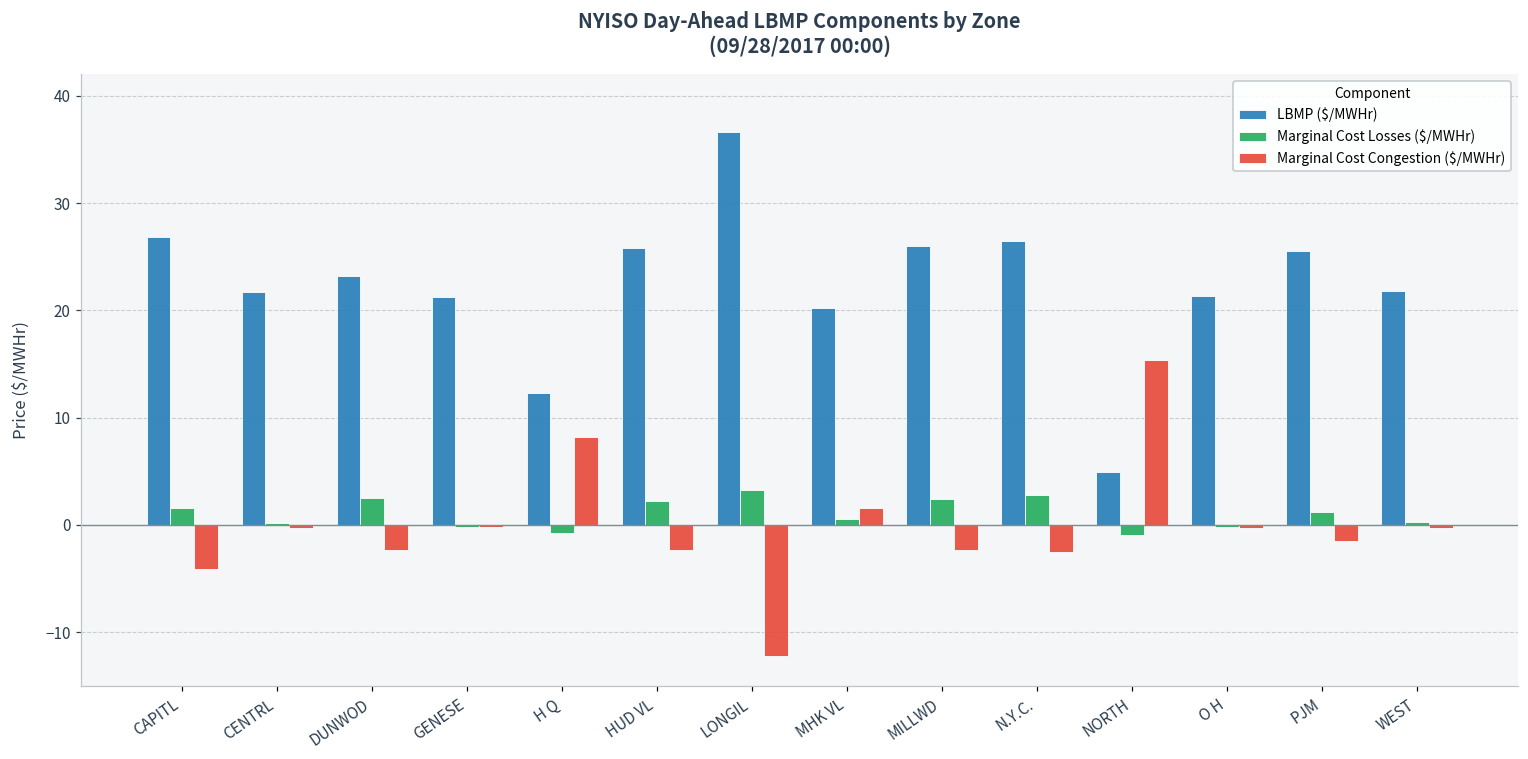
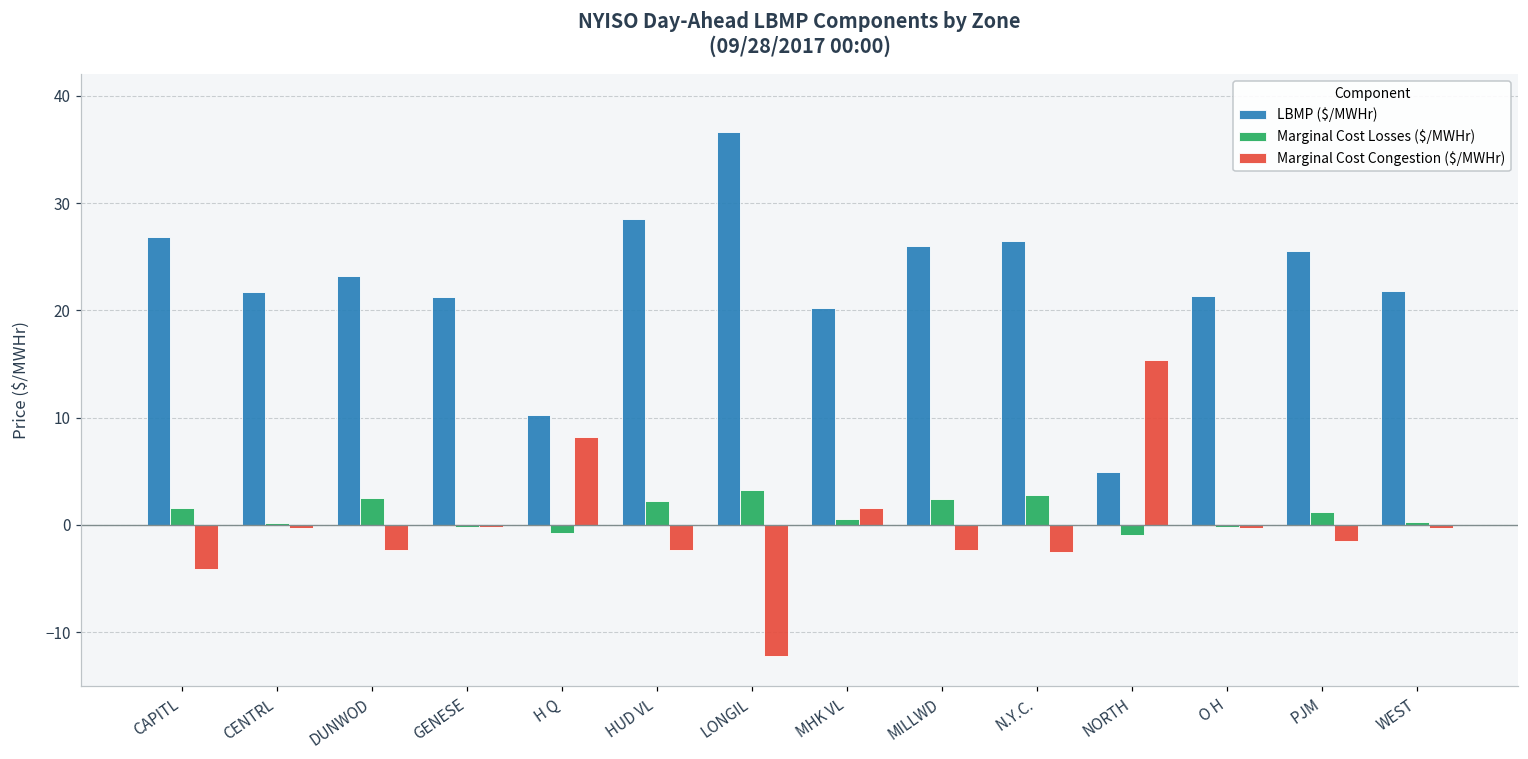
  {
    "LBMP ($/MWHr)": {
      "CAPITL": 27,
      "CENTRL": 22,
      "DUNWOD": 23,
      "GENESE": 21,
-     "H Q": 12,
-     "HUD VL": 26,
+     "H Q": 10,
+     "HUD VL": 29,
      "LONGIL": 37,
      "MHK VL": 20,
      "MILLWD": 26,
      "N.Y.C.": 27,
      "NORTH": 5,
      "O H": 21,
      "PJM": 26,
      "WEST": 22
    },
    "Marginal Cost Losses ($/MWHr)": {
      "CAPITL": 2,
      "DUNWOD": 3,
      "H Q": -1,
      "HUD VL": 2,
      "LONGIL": 3,
      "MHK VL": 1,
      "MILLWD": 2,
      "N.Y.C.": 3,
      "NORTH": -1,
      "PJM": 1,
      "WEST": 0
    },
    "Marginal Cost Congestion ($/MWHr)": {
      "CAPITL": -4,
      "CENTRL": 0,
      "DUNWOD": -2,
      "H Q": 8,
      "HUD VL": -2,
      "LONGIL": -12,
      "MHK VL": 2,
      "MILLWD": -2,
      "N.Y.C.": -3,
      "NORTH": 15,
      "O H": 0,
      "PJM": -1,
      "WEST": 0
    }
  }
